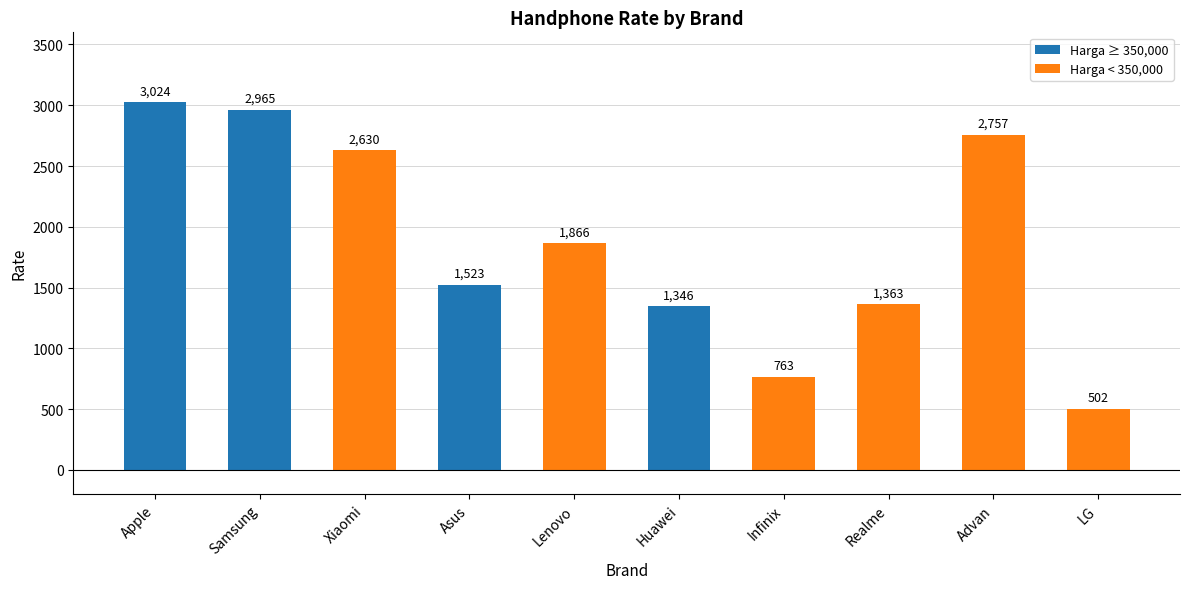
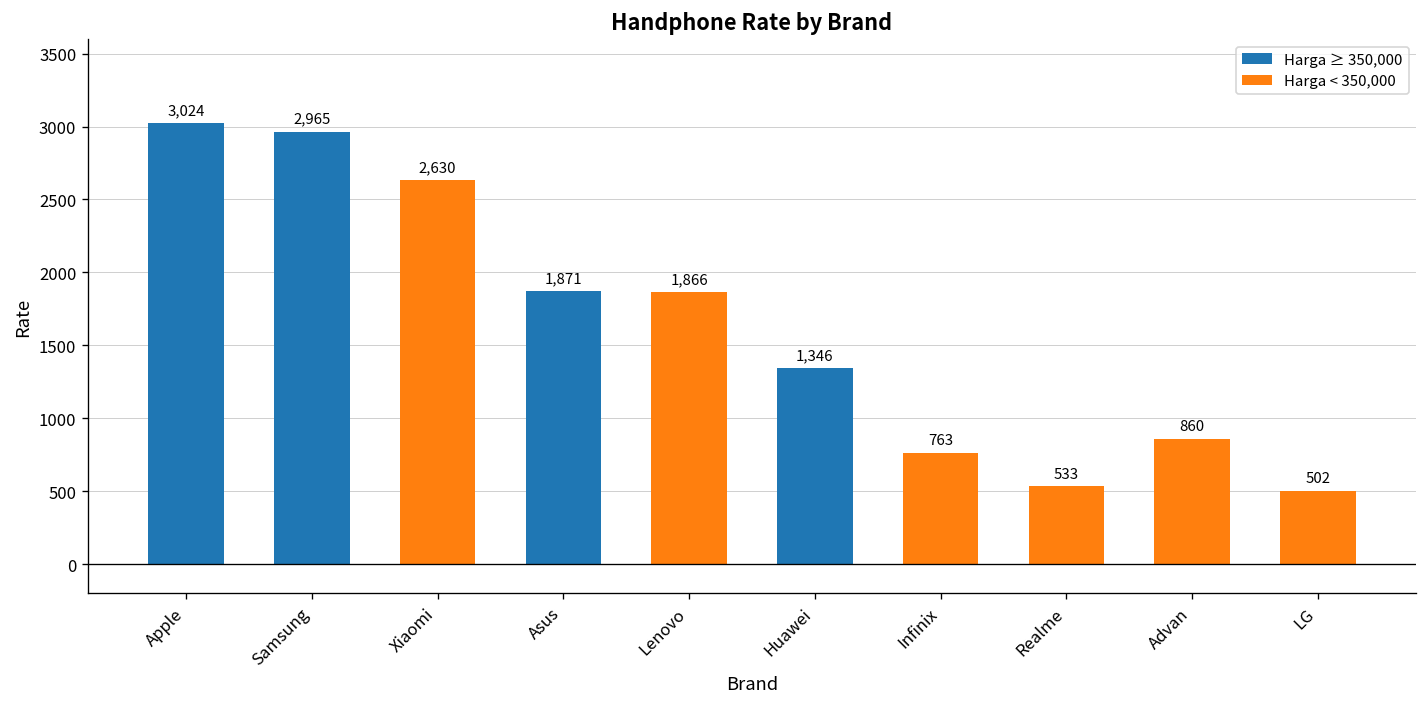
  {
    "Apple": "3,024",
    "Samsung": "2,965",
    "Xiaomi": "2,630",
-   "Asus": "1,523",
+   "Asus": "1,871",
    "Lenovo": "1,866",
    "Huawei": "1,346",
    "Infinix": "763",
-   "Realme": "1,363",
-   "Advan": "2,757",
+   "Realme": "533",
+   "Advan": "860",
    "LG": "502"
  }
